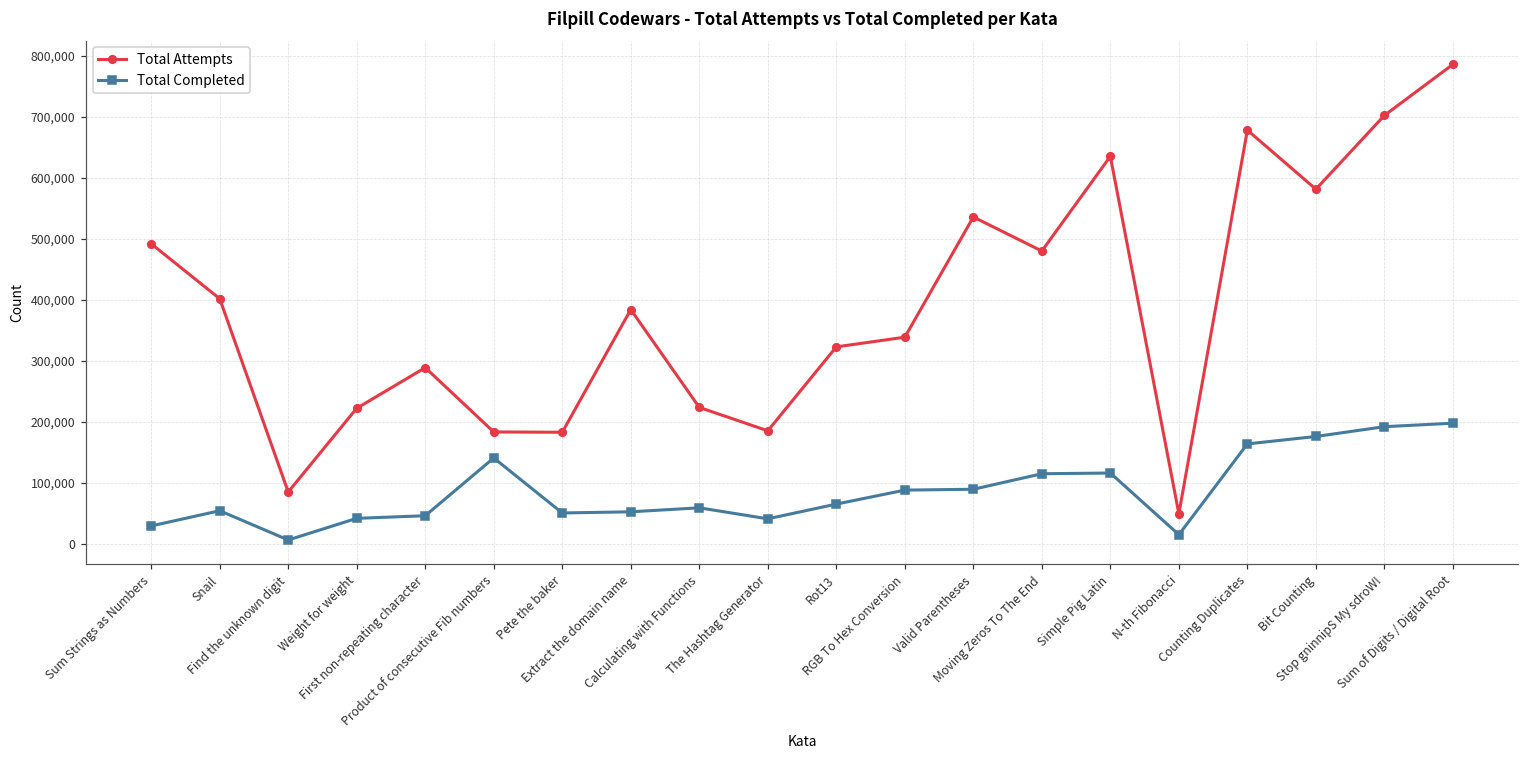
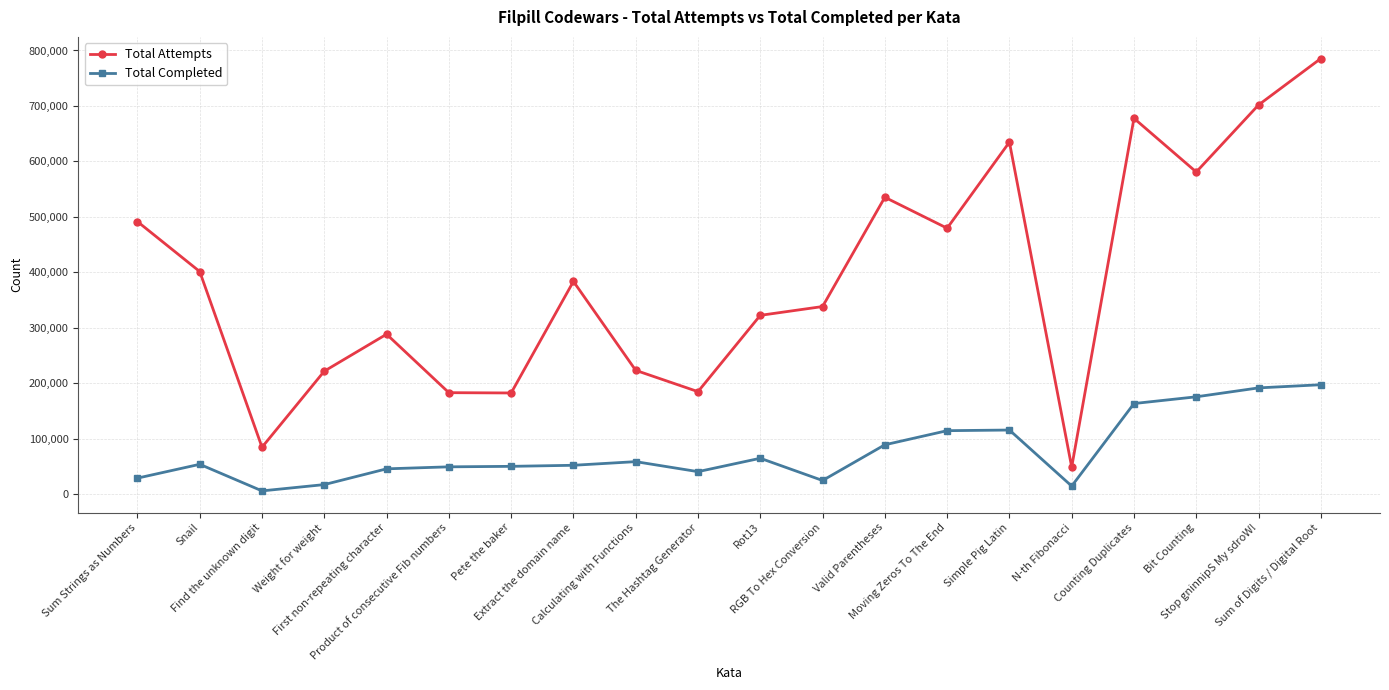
  {
    "Total Attempts": {
      "Sum Strings as Numbers": "490,000",
      "Snail": "400,000",
      "Find the unknown digit": "80,000",
      "Weight for weight": "220,000",
      "First non-repeating character": "290,000",
      "Product of consecutive Fib numbers": "180,000",
      "Pete the baker": "180,000",
      "Extract the domain name": "380,000",
      "Calculating with Functions": "220,000",
      "The Hashtag Generator": "180,000",
      "Rot13": "320,000",
      "RGB To Hex Conversion": "340,000",
      "Valid Parentheses": "540,000",
      "Moving Zeros To The End": "480,000",
      "Simple Pig Latin": "630,000",
      "N-th Fibonacci": "50,000",
      "Counting Duplicates": "680,000",
      "Bit Counting": "580,000",
      "Stop gninnipS My sdroW!": "700,000",
      "Sum of Digits / Digital Root": "790,000"
    },
    "Total Completed": {
      "Sum Strings as Numbers": "30,000",
      "Snail": "50,000",
      "Find the unknown digit": "10,000",
-     "Weight for weight": "40,000",
+     "Weight for weight": "20,000",
      "First non-repeating character": "50,000",
-     "Product of consecutive Fib numbers": "140,000",
+     "Product of consecutive Fib numbers": "50,000",
      "Pete the baker": "50,000",
      "Extract the domain name": "50,000",
      "Calculating with Functions": "60,000",
      "The Hashtag Generator": "40,000",
      "Rot13": "60,000",
-     "RGB To Hex Conversion": "90,000",
+     "RGB To Hex Conversion": "20,000",
      "Valid Parentheses": "90,000",
      "Moving Zeros To The End": "110,000",
      "Simple Pig Latin": "120,000",
      "N-th Fibonacci": "10,000",
      "Counting Duplicates": "160,000",
      "Bit Counting": "180,000",
      "Stop gninnipS My sdroW!": "190,000",
      "Sum of Digits / Digital Root": "200,000"
    }
  }
